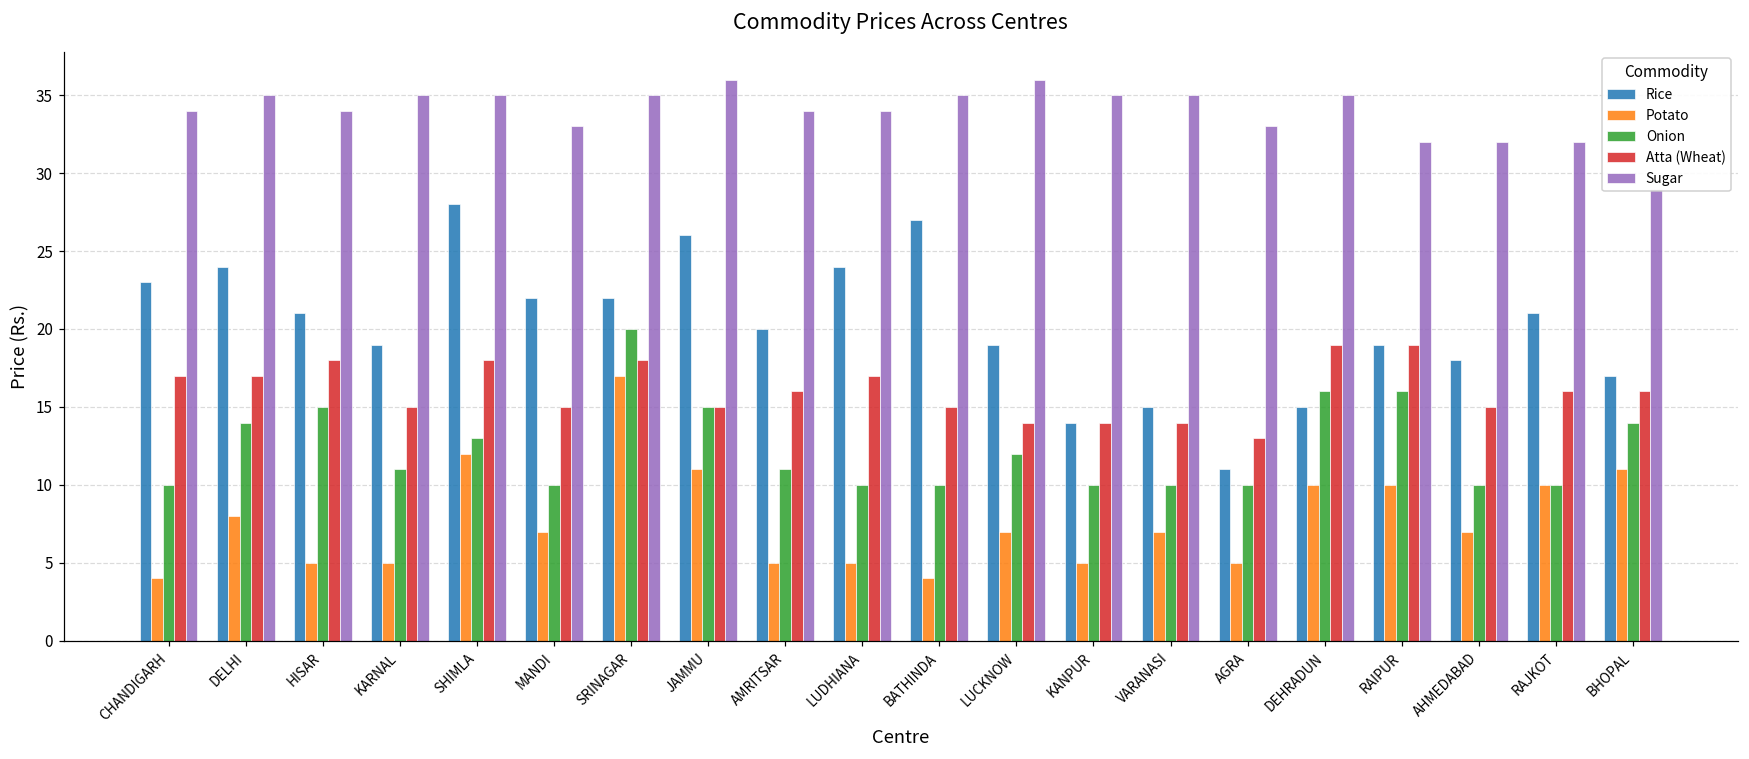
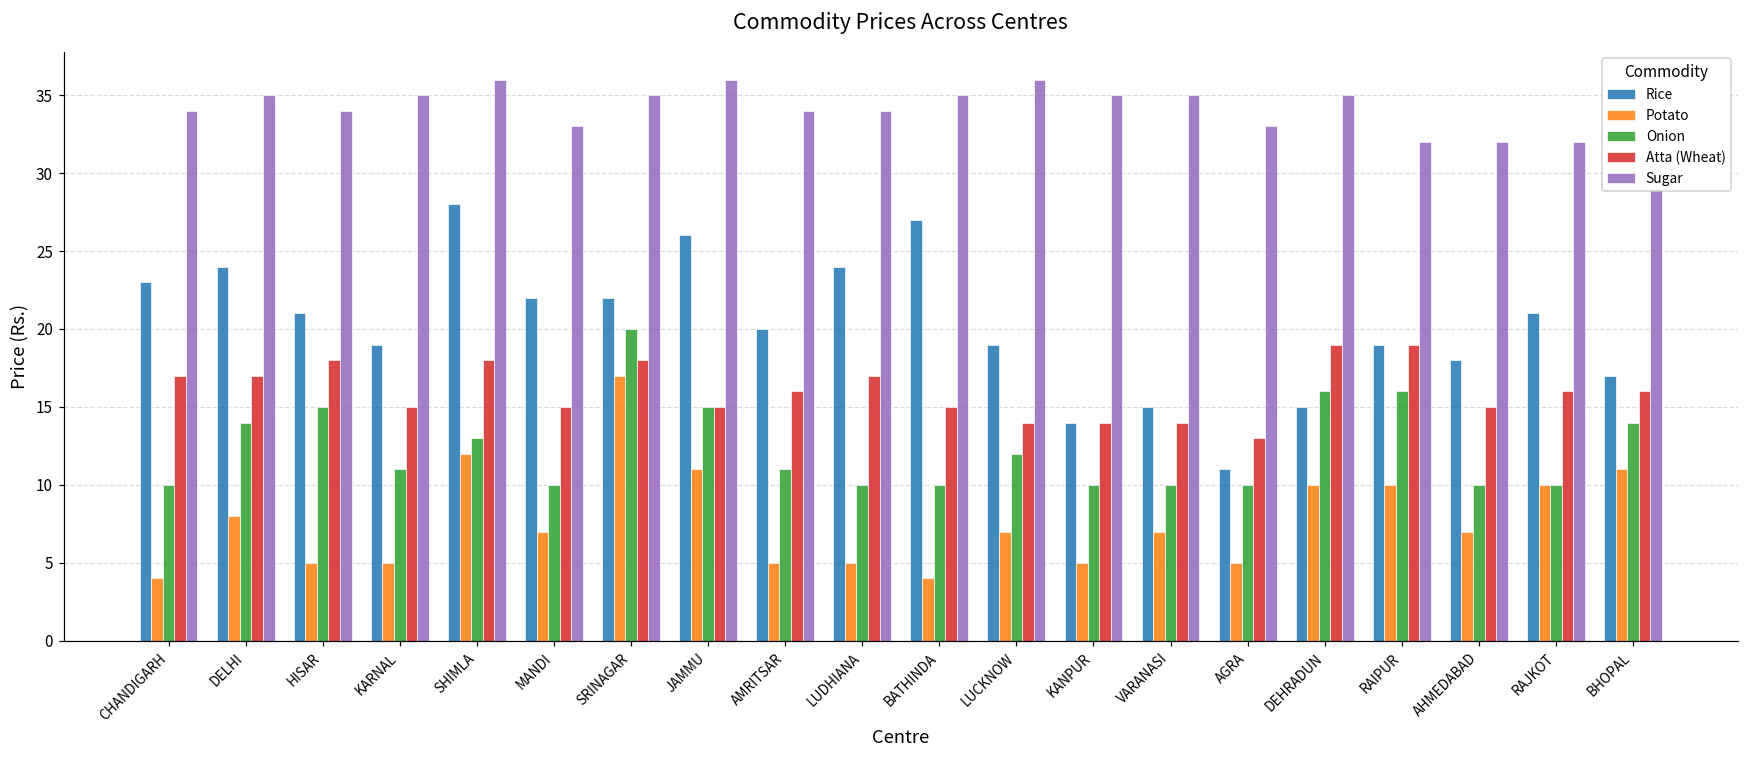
  {
    "Rice": {
      "CHANDIGARH": 23,
      "DELHI": 24,
      "HISAR": 21,
      "KARNAL": 19,
      "SHIMLA": 28,
      "MANDI": 22,
      "SRINAGAR": 22,
      "JAMMU": 26,
      "AMRITSAR": 20,
      "LUDHIANA": 24,
      "BATHINDA": 27,
      "LUCKNOW": 19,
      "KANPUR": 14,
      "VARANASI": 15,
      "AGRA": 11,
      "DEHRADUN": 15,
      "RAIPUR": 19,
      "AHMEDABAD": 18,
      "RAJKOT": 21,
      "BHOPAL": 17
    },
    "Potato": {
      "CHANDIGARH": 4,
      "DELHI": 8,
      "HISAR": 5,
      "KARNAL": 5,
      "SHIMLA": 12,
      "MANDI": 7,
      "SRINAGAR": 17,
      "JAMMU": 11,
      "AMRITSAR": 5,
      "LUDHIANA": 5,
      "BATHINDA": 4,
      "LUCKNOW": 7,
      "KANPUR": 5,
      "VARANASI": 7,
      "AGRA": 5,
      "DEHRADUN": 10,
      "RAIPUR": 10,
      "AHMEDABAD": 7,
      "RAJKOT": 10,
      "BHOPAL": 11
    },
    "Onion": {
      "CHANDIGARH": 10,
      "DELHI": 14,
      "HISAR": 15,
      "KARNAL": 11,
      "SHIMLA": 13,
      "MANDI": 10,
      "SRINAGAR": 20,
      "JAMMU": 15,
      "AMRITSAR": 11,
      "LUDHIANA": 10,
      "BATHINDA": 10,
      "LUCKNOW": 12,
      "KANPUR": 10,
      "VARANASI": 10,
      "AGRA": 10,
      "DEHRADUN": 16,
      "RAIPUR": 16,
      "AHMEDABAD": 10,
      "RAJKOT": 10,
      "BHOPAL": 14
    },
    "Atta (Wheat)": {
      "CHANDIGARH": 17,
      "DELHI": 17,
      "HISAR": 18,
      "KARNAL": 15,
      "SHIMLA": 18,
      "MANDI": 15,
      "SRINAGAR": 18,
      "JAMMU": 15,
      "AMRITSAR": 16,
      "LUDHIANA": 17,
      "BATHINDA": 15,
      "LUCKNOW": 14,
      "KANPUR": 14,
      "VARANASI": 14,
      "AGRA": 13,
      "DEHRADUN": 19,
      "RAIPUR": 19,
      "AHMEDABAD": 15,
      "RAJKOT": 16,
      "BHOPAL": 16
    },
    "Sugar": {
      "CHANDIGARH": 34,
      "DELHI": 35,
      "HISAR": 34,
      "KARNAL": 35,
-     "SHIMLA": 35,
+     "SHIMLA": 36,
      "MANDI": 33,
      "SRINAGAR": 35,
      "JAMMU": 36,
      "AMRITSAR": 34,
      "LUDHIANA": 34,
      "BATHINDA": 35,
      "LUCKNOW": 36,
      "KANPUR": 35,
      "VARANASI": 35,
      "AGRA": 33,
      "DEHRADUN": 35,
      "RAIPUR": 32,
      "AHMEDABAD": 32,
      "RAJKOT": 32
    }
  }
